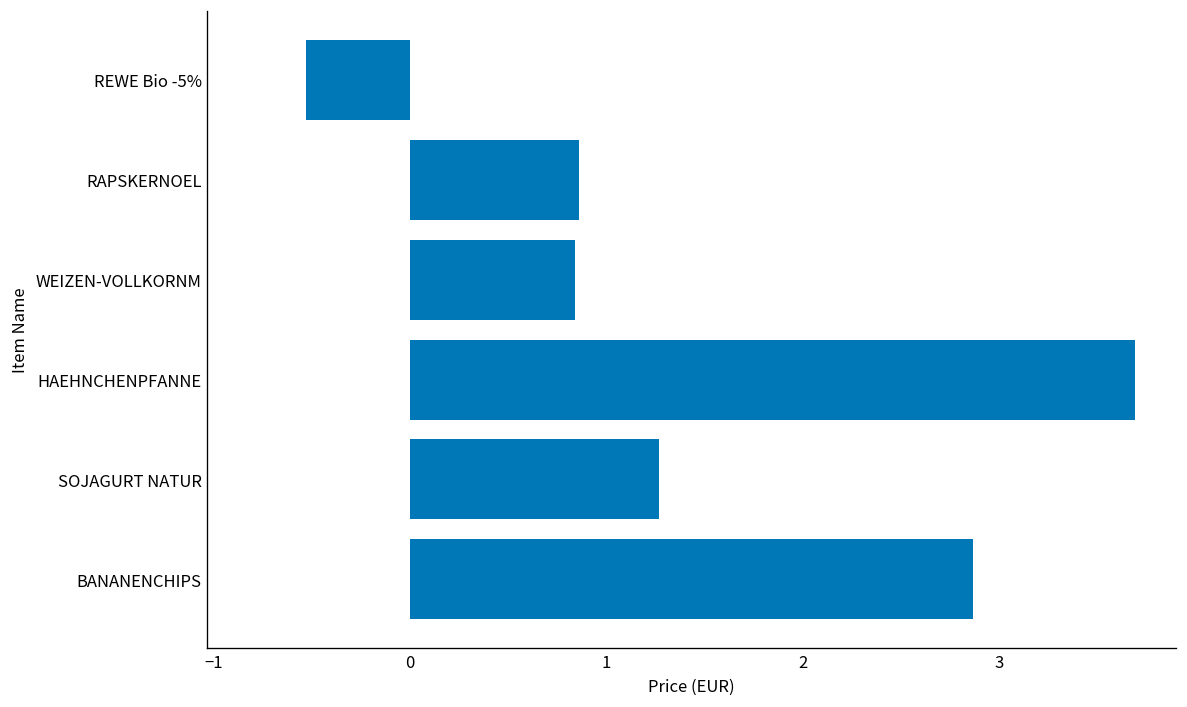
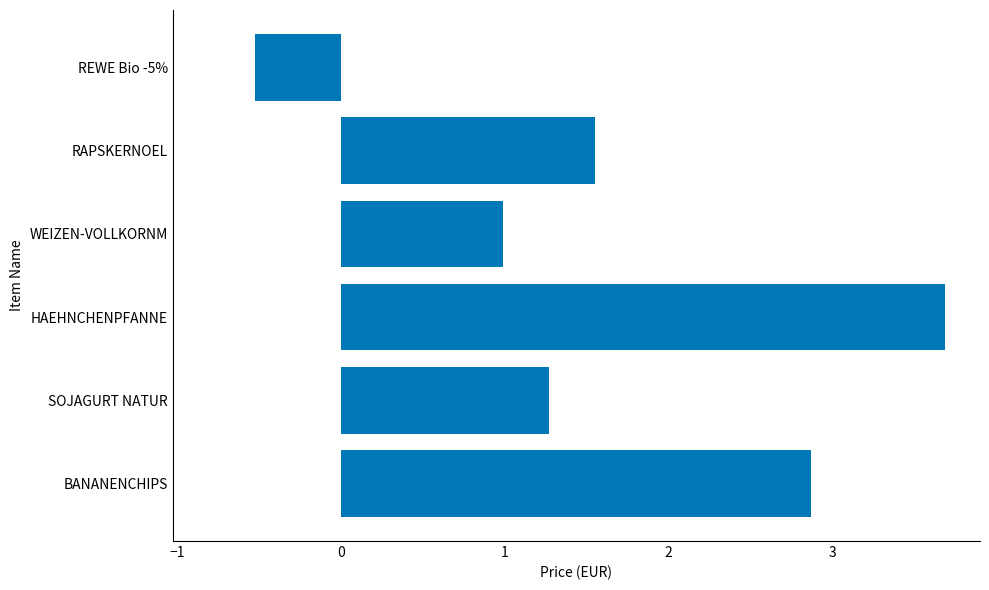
  {
    "REWE Bio -5%": -0.53,
-   "RAPSKERNOEL": 0.86,
-   "WEIZEN-VOLLKORNM": 0.84,
+   "RAPSKERNOEL": 1.55,
+   "WEIZEN-VOLLKORNM": 0.99,
    "HAEHNCHENPFANNE": 3.69,
    "SOJAGURT NATUR": 1.27,
    "BANANENCHIPS": 2.87
  }
